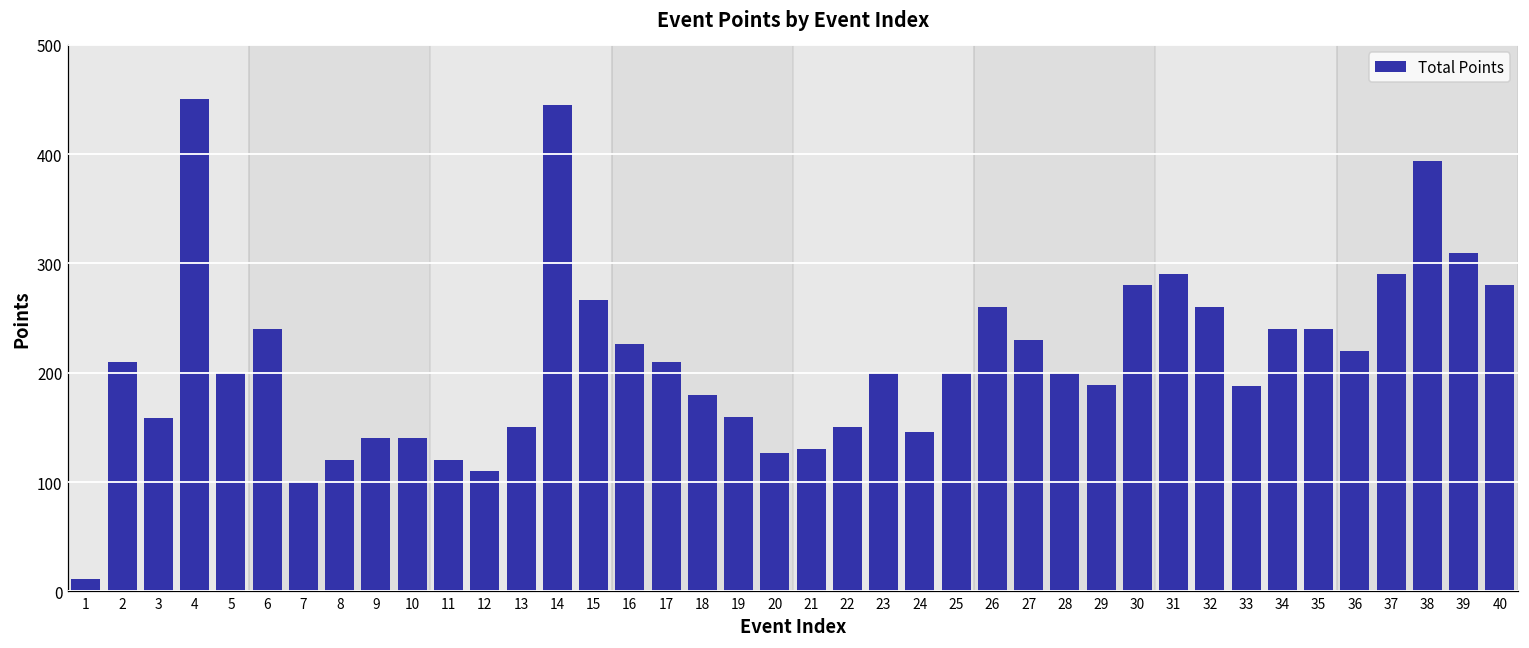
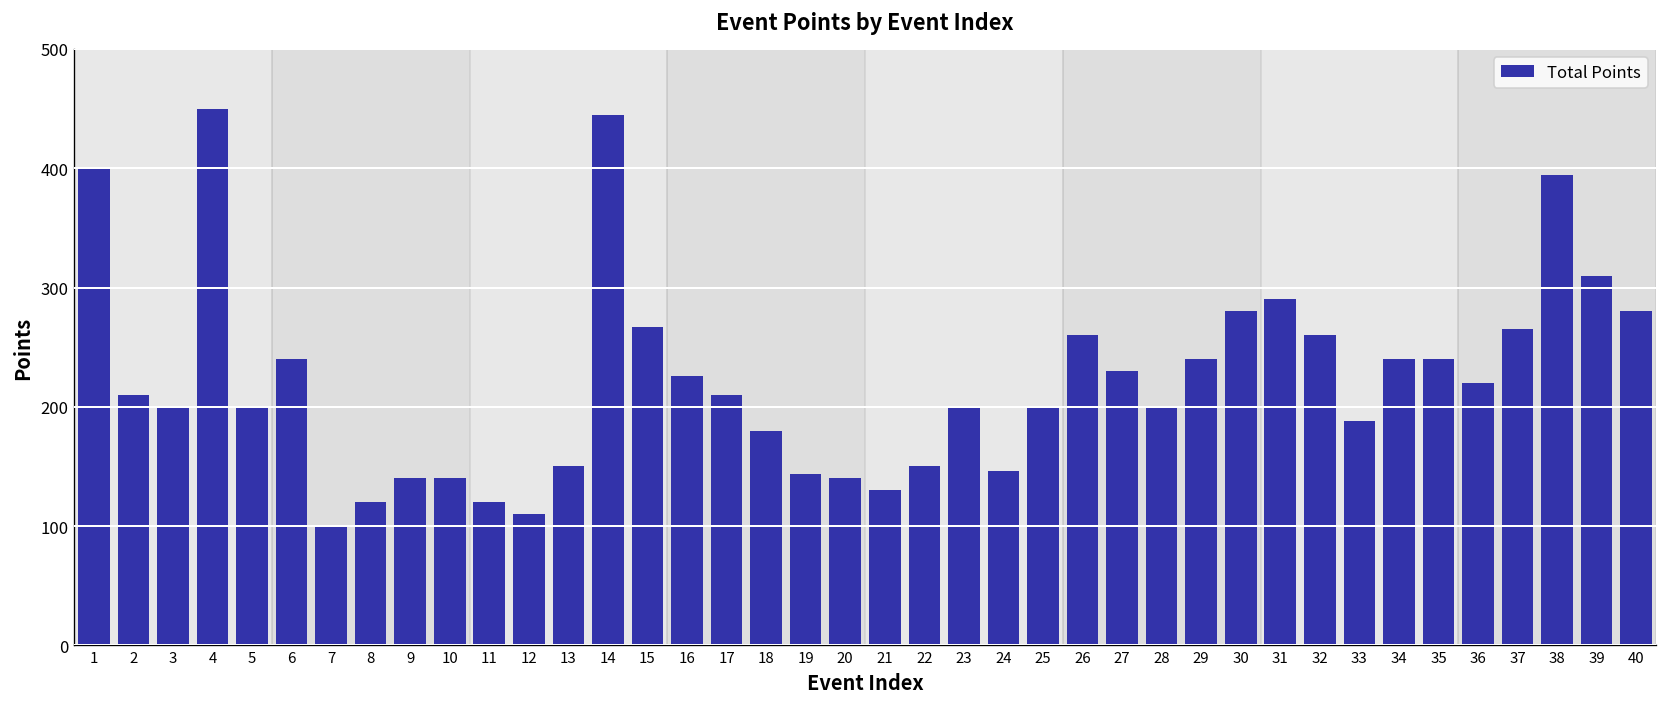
  {
-   "1": 10,
+   "1": 400,
    "2": 210,
-   "3": 160,
+   "3": 200,
    "4": 450,
    "5": 200,
    "6": 240,
    "7": 100,
    "8": 120,
    "9": 140,
    "10": 140,
    "11": 120,
    "12": 110,
    "13": 150,
    "14": 450,
    "15": 270,
    "16": 230,
    "17": 210,
    "18": 180,
-   "19": 160,
-   "20": 130,
+   "19": 140,
+   "20": 140,
    "21": 130,
    "22": 150,
    "23": 200,
    "24": 150,
    "25": 200,
    "26": 260,
    "27": 230,
    "28": 200,
-   "29": 190,
+   "29": 240,
    "30": 280,
    "31": 290,
    "32": 260,
    "33": 190,
    "34": 240,
    "35": 240,
    "36": 220,
-   "37": 290,
+   "37": 270,
    "38": 390,
    "39": 310,
    "40": 280
  }
